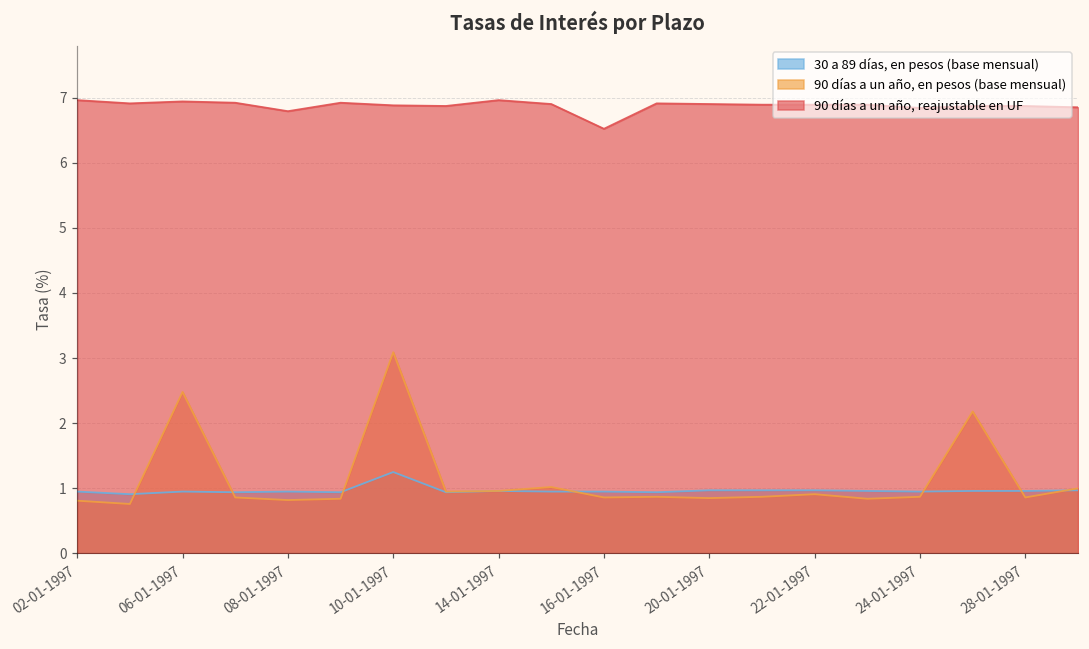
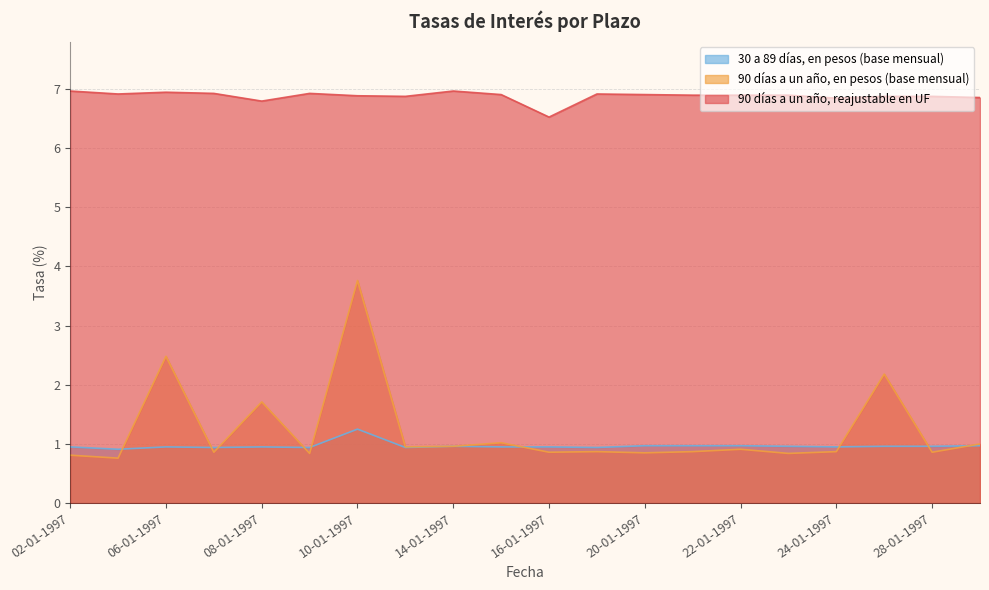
  {
    "30 a 89 días, en pesos (base mensual)": {
      "02-01-1997": 1.0,
      "06-01-1997": 1.0,
      "08-01-1997": 1.0,
      "10-01-1997": 1.3,
      "16-01-1997": 1.0,
      "20-01-1997": 1.0,
      "22-01-1997": 1.0,
      "24-01-1997": 1.0,
      "28-01-1997": 1.0
    },
    "90 días a un año, en pesos (base mensual)": {
      "02-01-1997": 0.8,
      "06-01-1997": 2.5,
-     "08-01-1997": 0.8,
-     "10-01-1997": 3.1,
+     "08-01-1997": 1.7,
+     "10-01-1997": 3.8,
      "16-01-1997": 0.9,
      "20-01-1997": 0.9,
      "22-01-1997": 0.9,
      "24-01-1997": 0.9,
      "28-01-1997": 0.9
    },
    "90 días a un año, reajustable en UF": {
      "02-01-1997": 7.0,
      "06-01-1997": 6.9,
      "08-01-1997": 6.8,
      "10-01-1997": 6.9,
      "14-01-1997": 7.0,
      "16-01-1997": 6.5,
      "20-01-1997": 6.9
    }
  }
